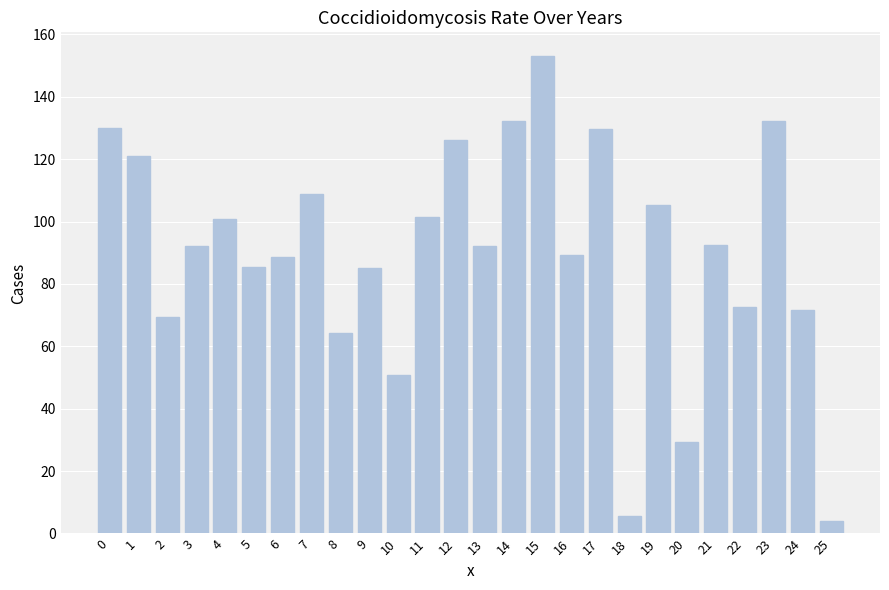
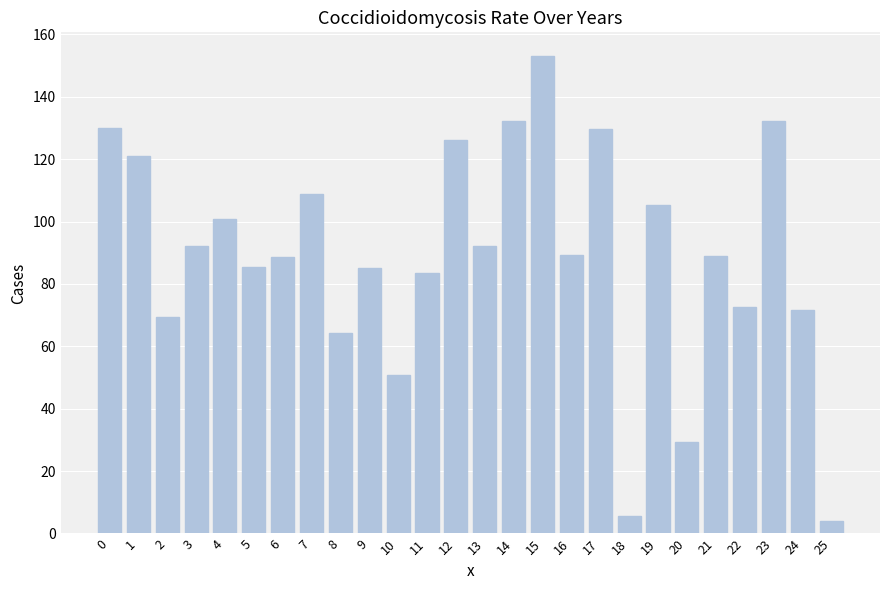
  {
    "0": 130,
    "1": 121,
    "2": 70,
    "3": 92,
    "4": 101,
    "5": 85,
    "6": 89,
    "7": 109,
    "8": 64,
    "9": 85,
    "10": 51,
-   "11": 102,
+   "11": 83,
    "12": 126,
    "13": 92,
    "14": 132,
    "15": 153,
    "16": 89,
    "17": 130,
    "18": 6,
    "19": 105,
    "20": 29,
-   "21": 93,
+   "21": 89,
    "22": 73,
    "23": 132,
    "24": 72,
    "25": 4
  }
